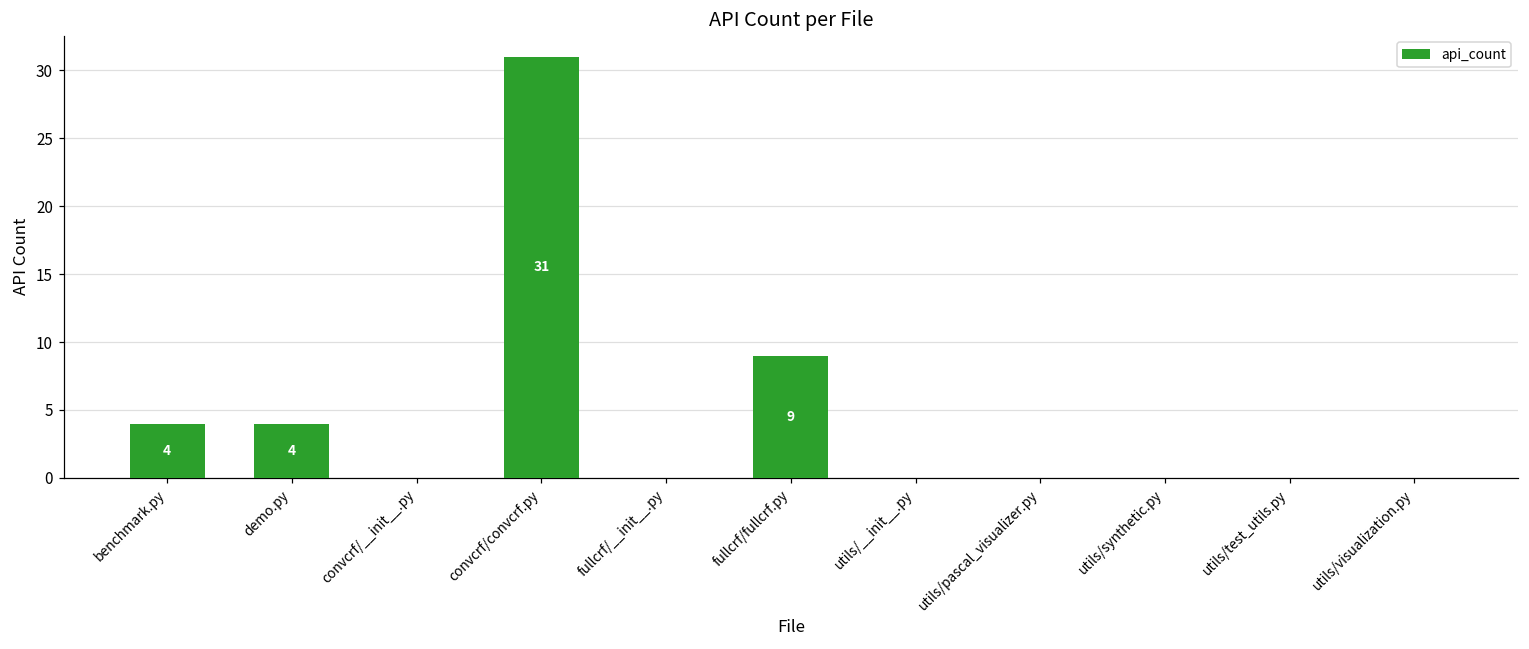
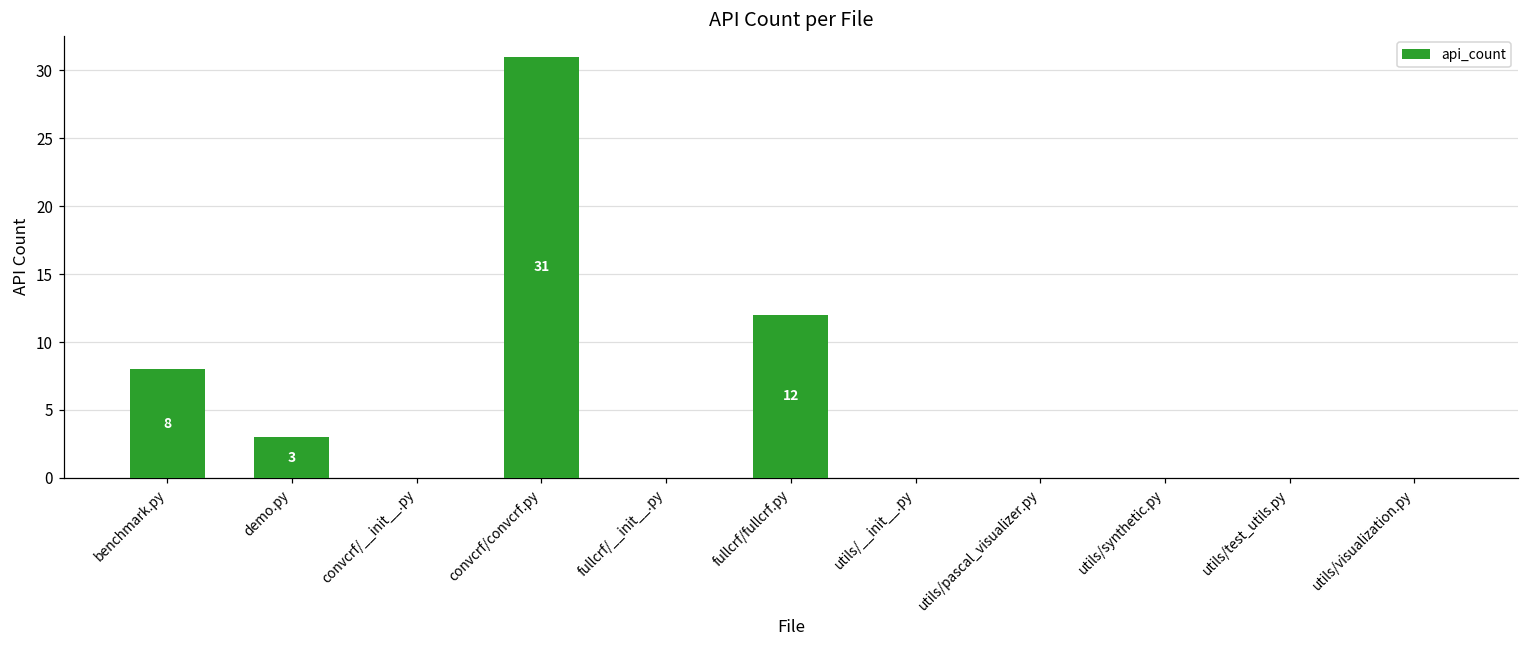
  {
-   "benchmark.py": 4,
-   "demo.py": 4,
+   "benchmark.py": 8,
+   "demo.py": 3,
    "convcrf/convcrf.py": 31,
-   "fullcrf/fullcrf.py": 9
+   "fullcrf/fullcrf.py": 12
  }
